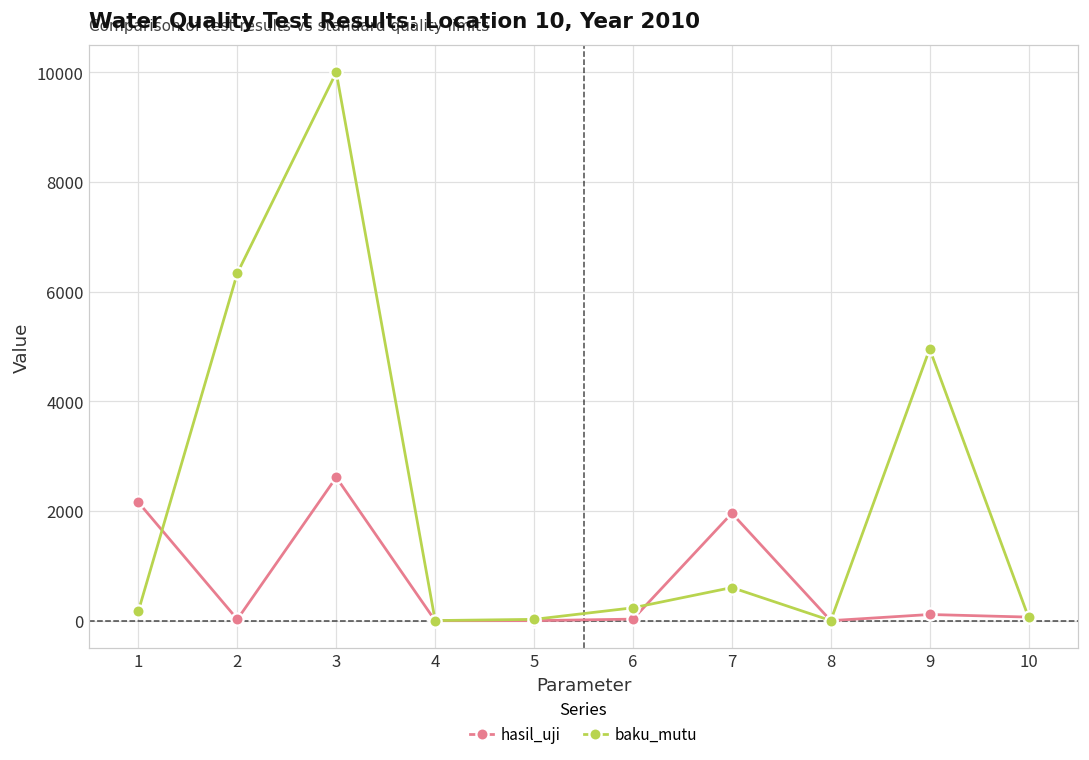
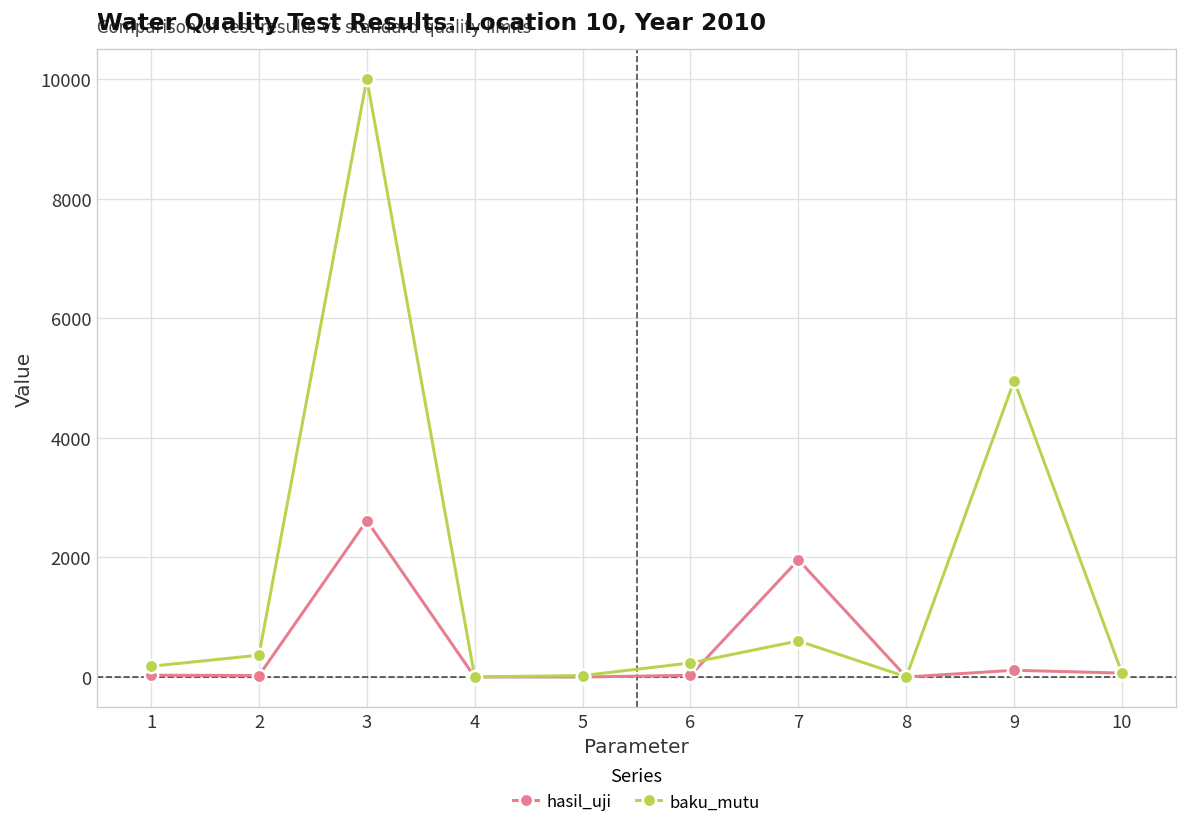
  {
    "hasil_uji": {
-     "1": 2200,
+     "1": 0,
      "2": 0,
      "3": 2600,
      "6": 0,
      "7": 2000,
      "9": 100
    },
    "baku_mutu": {
      "1": 200,
-     "2": 6300,
+     "2": 400,
      "3": 10000,
      "6": 200,
      "7": 600,
      "9": 5000
    }
  }
